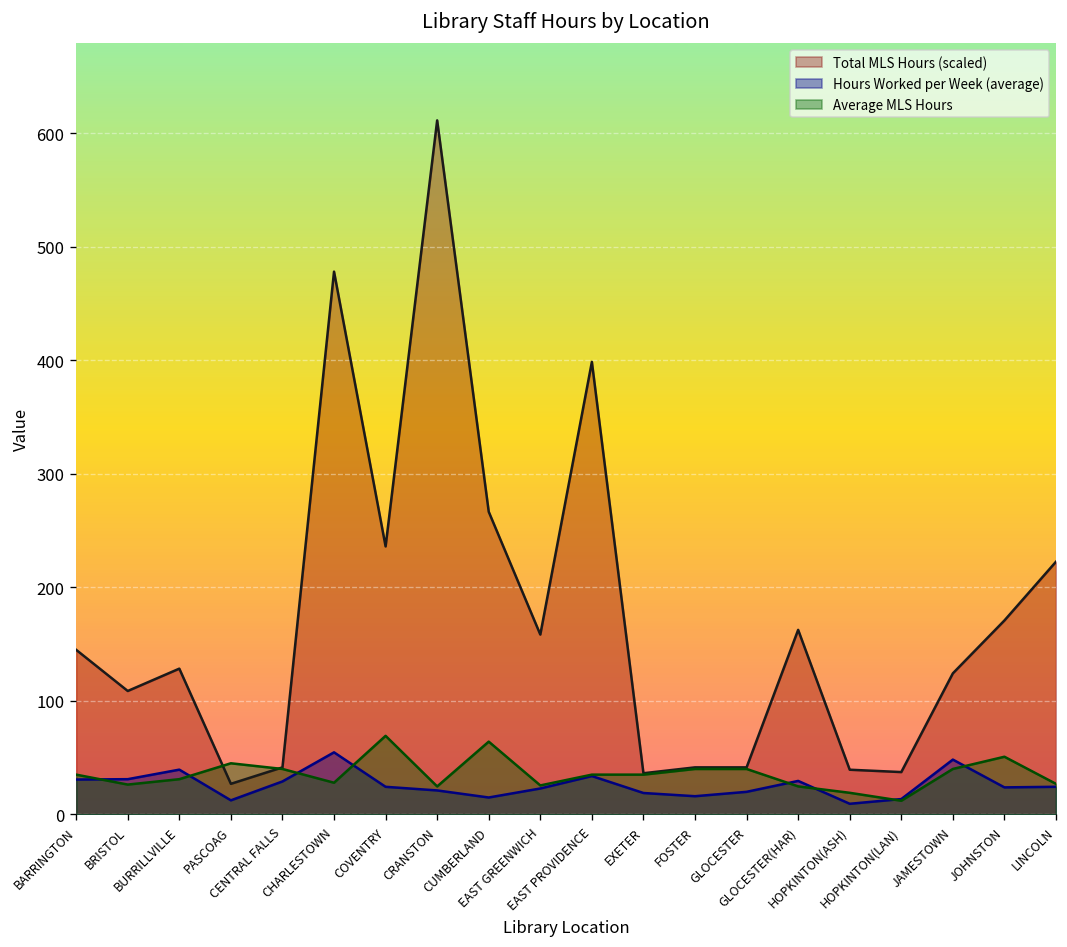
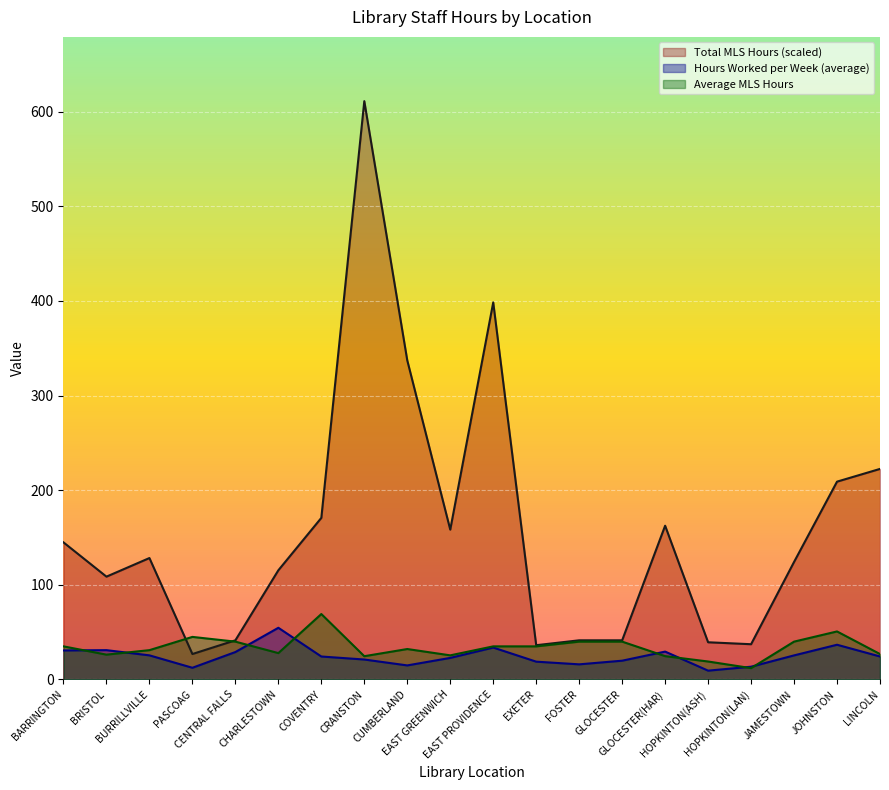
  {
    "Total MLS Hours (scaled)": {
      "BARRINGTON": 140,
      "BRISTOL": 110,
      "BURRILLVILLE": 130,
      "PASCOAG": 30,
-     "CHARLESTOWN": 480,
-     "COVENTRY": 240,
+     "CHARLESTOWN": 120,
+     "COVENTRY": 170,
      "CRANSTON": 610,
-     "CUMBERLAND": 270,
+     "CUMBERLAND": 340,
      "EAST GREENWICH": 160,
      "EAST PROVIDENCE": 400,
      "GLOCESTER(HAR)": 160,
      "HOPKINTON(ASH)": 40,
      "HOPKINTON(LAN)": 40,
      "JAMESTOWN": 120,
-     "JOHNSTON": 170,
+     "JOHNSTON": 210,
      "LINCOLN": 220
    },
    "Hours Worked per Week (average)": {
      "BARRINGTON": 30,
      "BRISTOL": 30,
-     "BURRILLVILLE": 40,
+     "BURRILLVILLE": 30,
      "PASCOAG": 10,
      "CENTRAL FALLS": 30,
      "CHARLESTOWN": 50,
      "COVENTRY": 20,
      "CRANSTON": 20,
      "CUMBERLAND": 10,
      "EXETER": 20,
      "FOSTER": 20,
      "GLOCESTER": 20,
      "GLOCESTER(HAR)": 30,
      "HOPKINTON(ASH)": 10,
-     "JAMESTOWN": 50,
-     "JOHNSTON": 20
+     "JAMESTOWN": 30,
+     "JOHNSTON": 40
    },
    "Average MLS Hours": {
      "BARRINGTON": 40,
      "BRISTOL": 30,
      "BURRILLVILLE": 30,
      "PASCOAG": 50,
      "CHARLESTOWN": 30,
      "COVENTRY": 70,
      "CRANSTON": 20,
-     "CUMBERLAND": 60,
+     "CUMBERLAND": 30,
      "GLOCESTER(HAR)": 20,
      "HOPKINTON(ASH)": 20,
      "JAMESTOWN": 40,
      "JOHNSTON": 50
    }
  }
